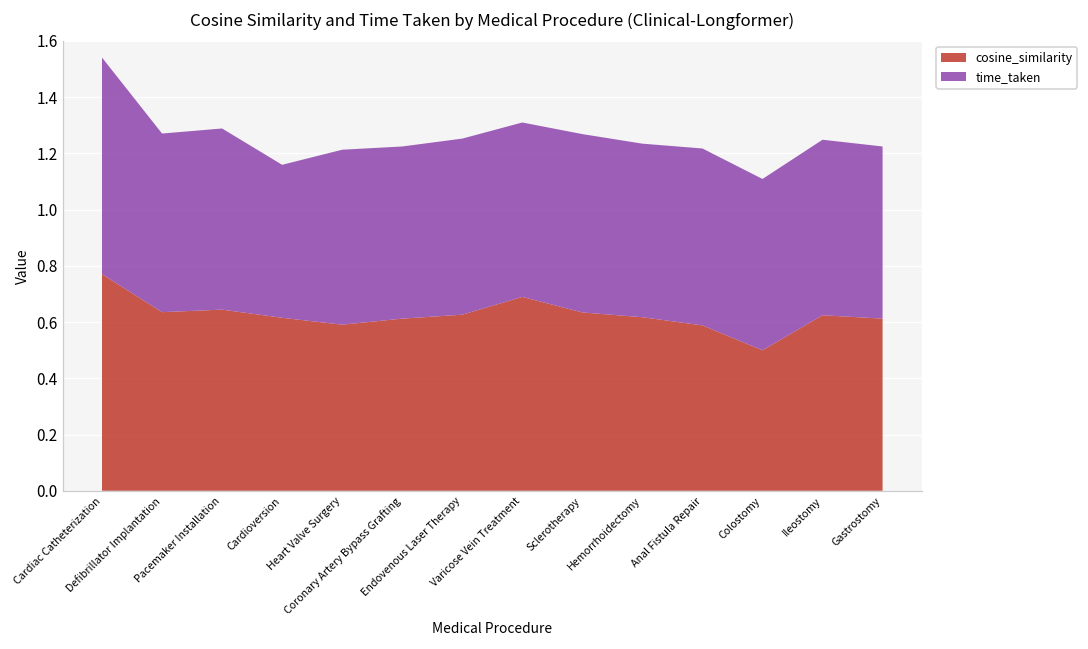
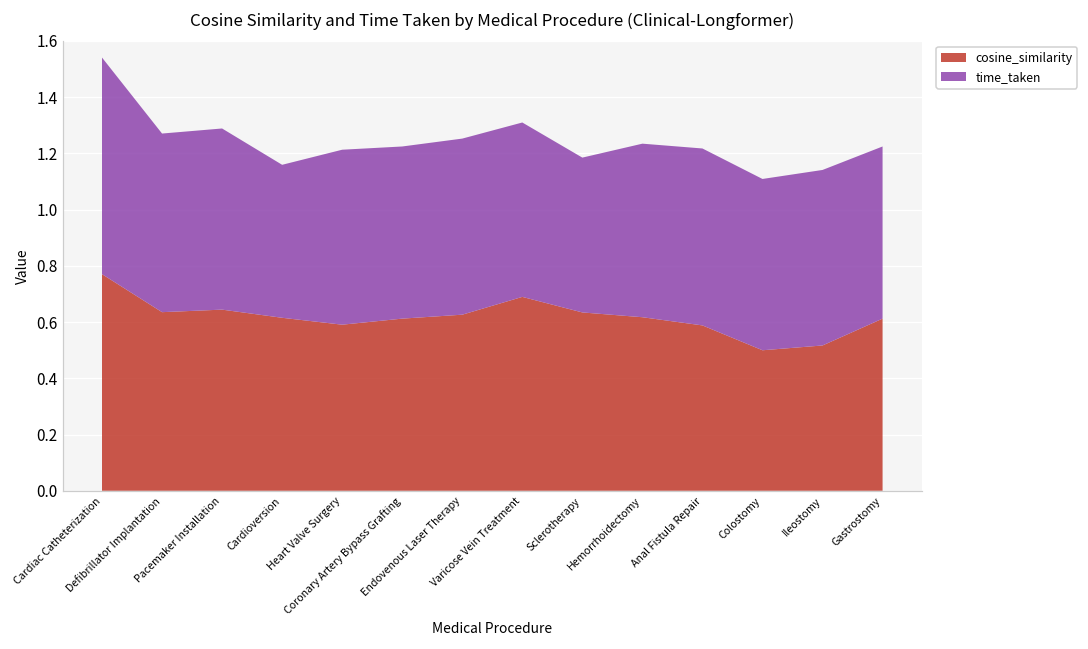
  {
    "cosine_similarity": {
      "Cardiac Catheterization": 0.77,
      "Defibrillator Implantation": 0.64,
      "Pacemaker Installation": 0.64,
      "Cardioversion": 0.62,
      "Heart Valve Surgery": 0.59,
      "Coronary Artery Bypass Grafting": 0.61,
      "Endovenous Laser Therapy": 0.63,
      "Varicose Vein Treatment": 0.69,
      "Sclerotherapy": 0.63,
      "Hemorrhoidectomy": 0.62,
      "Anal Fistula Repair": 0.59,
      "Colostomy": 0.50,
-     "Ileostomy": 0.62,
+     "Ileostomy": 0.52,
      "Gastrostomy": 0.61
    },
    "time_taken": {
      "Cardiac Catheterization": 0.77,
      "Defibrillator Implantation": 0.64,
      "Pacemaker Installation": 0.64,
      "Cardioversion": 0.54,
      "Heart Valve Surgery": 0.62,
      "Coronary Artery Bypass Grafting": 0.61,
      "Endovenous Laser Therapy": 0.63,
      "Varicose Vein Treatment": 0.62,
-     "Sclerotherapy": 0.63,
+     "Sclerotherapy": 0.55,
      "Hemorrhoidectomy": 0.62,
      "Anal Fistula Repair": 0.63,
      "Colostomy": 0.61,
      "Ileostomy": 0.62,
      "Gastrostomy": 0.61
    }
  }
